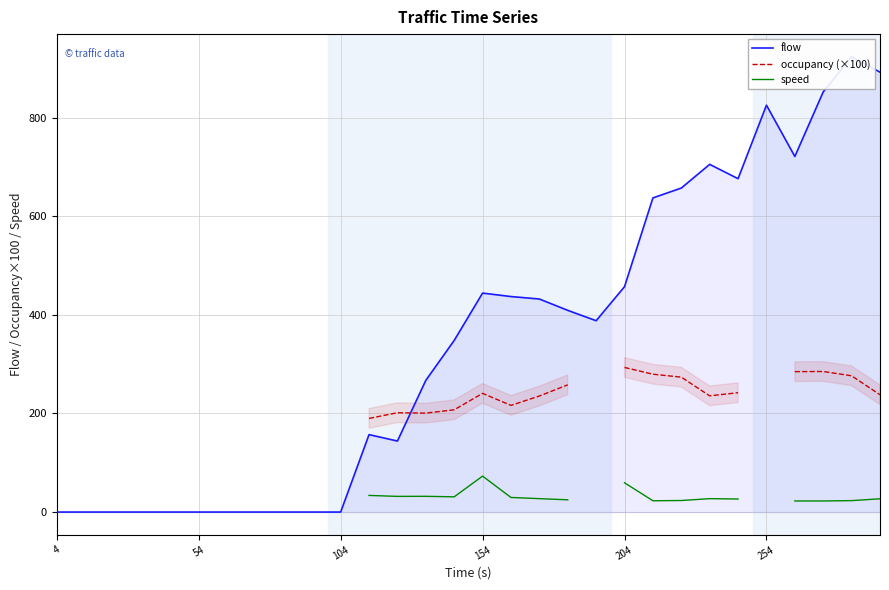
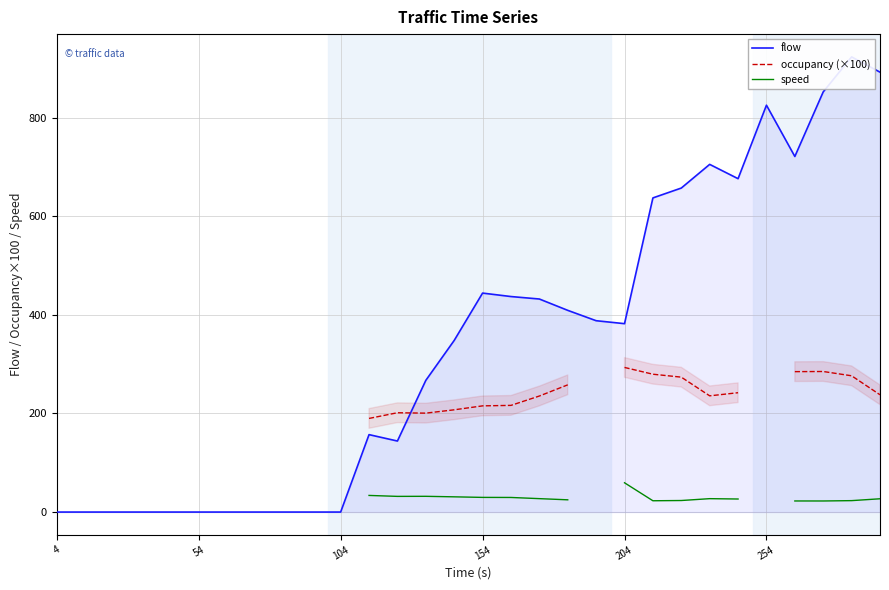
  {
    "flow": {
      "4": 0,
      "54": 0,
      "104": 0,
      "154": 440,
-     "204": 460,
+     "204": 380,
      "254": 830
    },
    "occupancy (×100)": {
-     "154": 240,
+     "154": 220,
      "204": 290
    },
    "speed": {
-     "154": 70,
+     "154": 30,
      "204": 60
    }
  }
